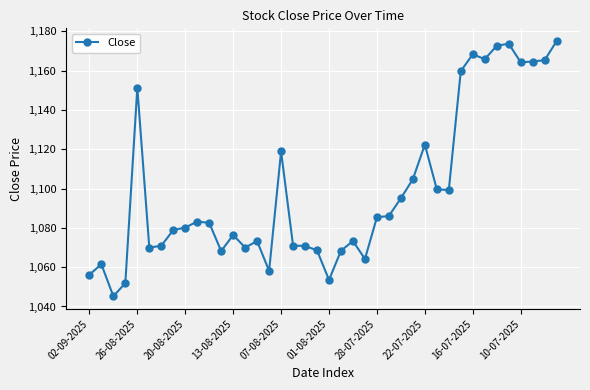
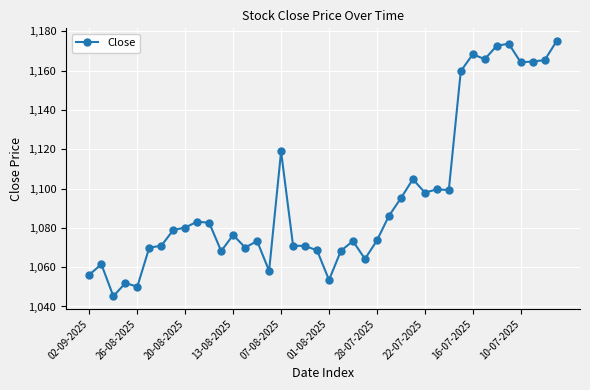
  {
    "02-09-2025": "1,056",
-   "26-08-2025": "1,151",
+   "26-08-2025": "1,050",
    "20-08-2025": "1,080",
    "13-08-2025": "1,076",
    "07-08-2025": "1,119",
    "01-08-2025": "1,054",
-   "28-07-2025": "1,085",
-   "22-07-2025": "1,122",
+   "28-07-2025": "1,074",
+   "22-07-2025": "1,098",
    "16-07-2025": "1,168",
    "10-07-2025": "1,164"
  }
